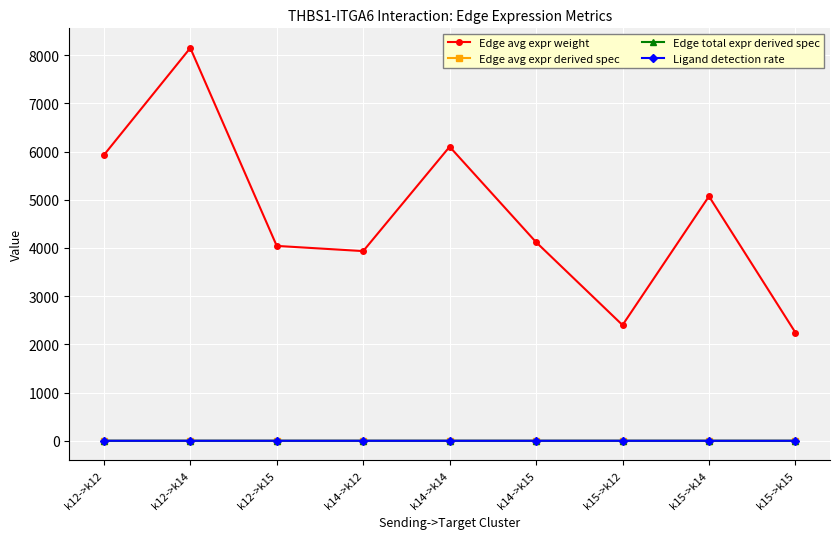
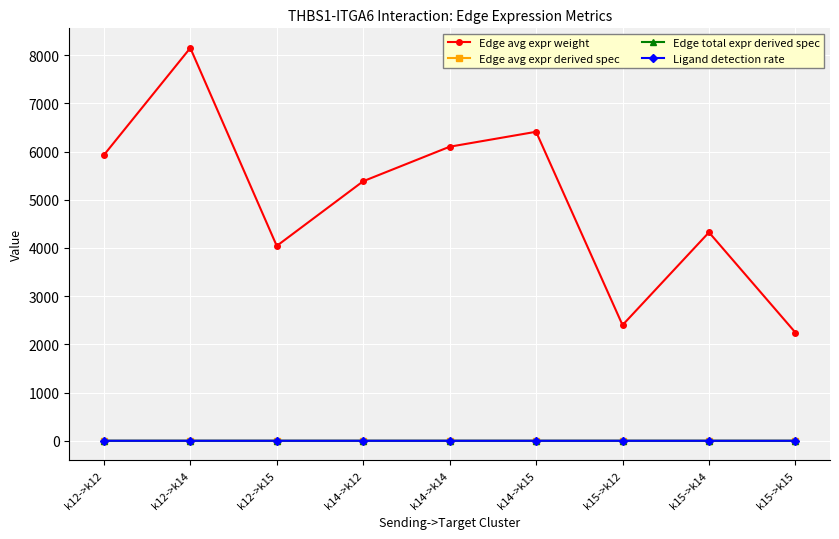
  {
    "Edge avg expr weight": {
      "k12->k12": 5900,
      "k12->k14": 8100,
      "k12->k15": 4000,
-     "k14->k12": 3900,
+     "k14->k12": 5400,
      "k14->k14": 6100,
-     "k14->k15": 4100,
+     "k14->k15": 6400,
      "k15->k12": 2400,
-     "k15->k14": 5100,
+     "k15->k14": 4300,
      "k15->k15": 2200
    },
    "Ligand detection rate": {
      "k12->k12": 0,
      "k12->k14": 0,
      "k12->k15": 0,
      "k14->k12": 0,
      "k14->k14": 0,
      "k14->k15": 0,
      "k15->k12": 0,
      "k15->k14": 0,
      "k15->k15": 0
    }
  }
